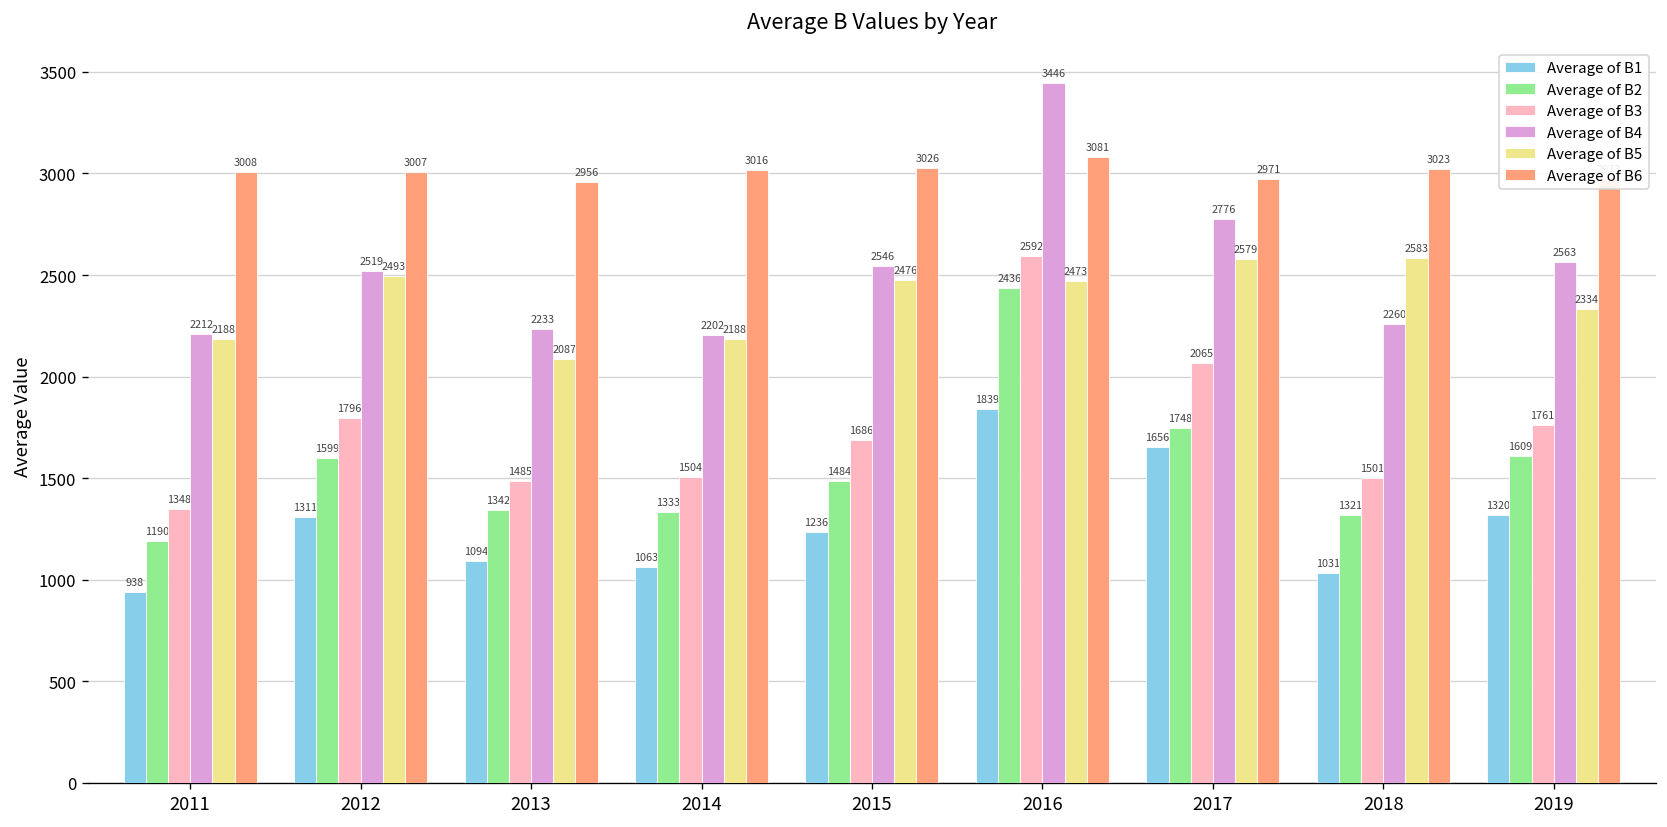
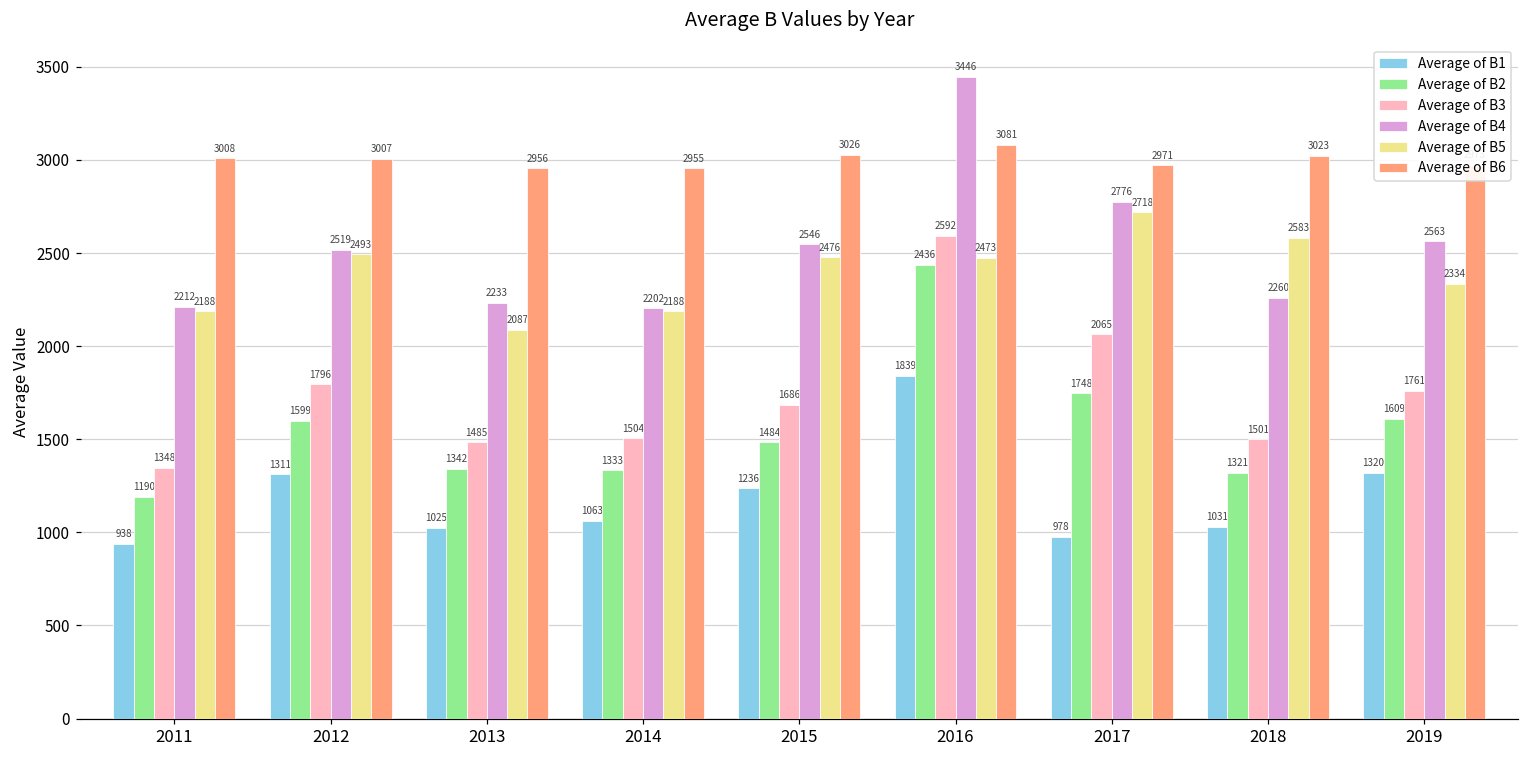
  {
    "Average of B1": {
      "2011": 938,
      "2012": 1311,
-     "2013": 1094,
+     "2013": 1025,
      "2014": 1063,
      "2015": 1236,
      "2016": 1839,
-     "2017": 1656,
+     "2017": 978,
      "2018": 1031,
      "2019": 1320
    },
    "Average of B2": {
      "2011": 1190,
      "2012": 1599,
      "2013": 1342,
      "2014": 1333,
      "2015": 1484,
      "2016": 2436,
      "2017": 1748,
      "2018": 1321,
      "2019": 1609
    },
    "Average of B5": {
      "2011": 2188,
      "2012": 2493,
      "2013": 2087,
      "2014": 2188,
      "2015": 2476,
      "2016": 2473,
-     "2017": 2579,
+     "2017": 2718,
      "2018": 2583,
      "2019": 2334
    },
    "Average of B6": {
      "2011": 3008,
      "2012": 3007,
      "2013": 2956,
-     "2014": 3016,
+     "2014": 2955,
      "2015": 3026,
      "2016": 3081,
      "2017": 2971,
      "2018": 3023
    }
  }
